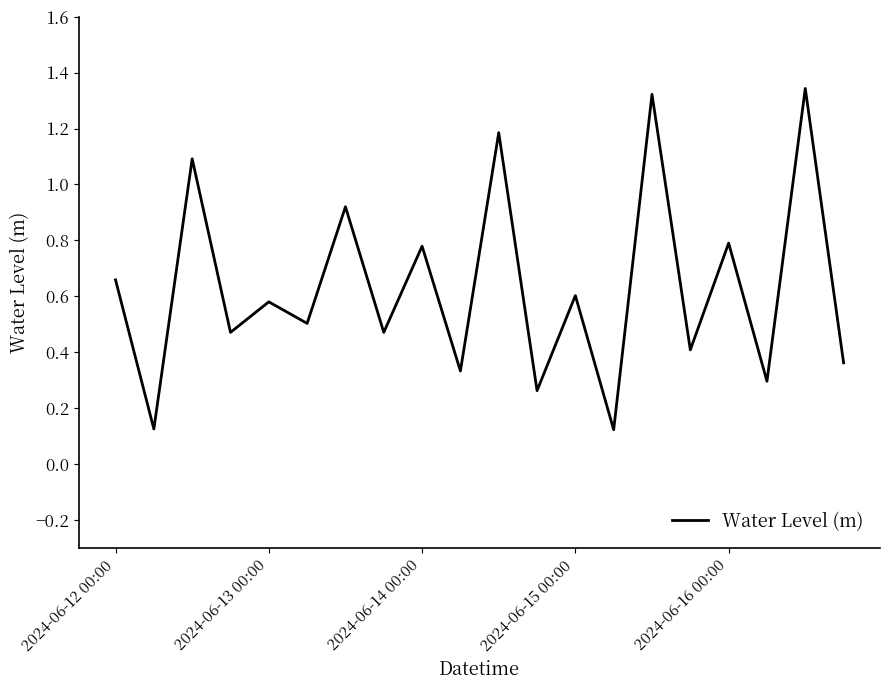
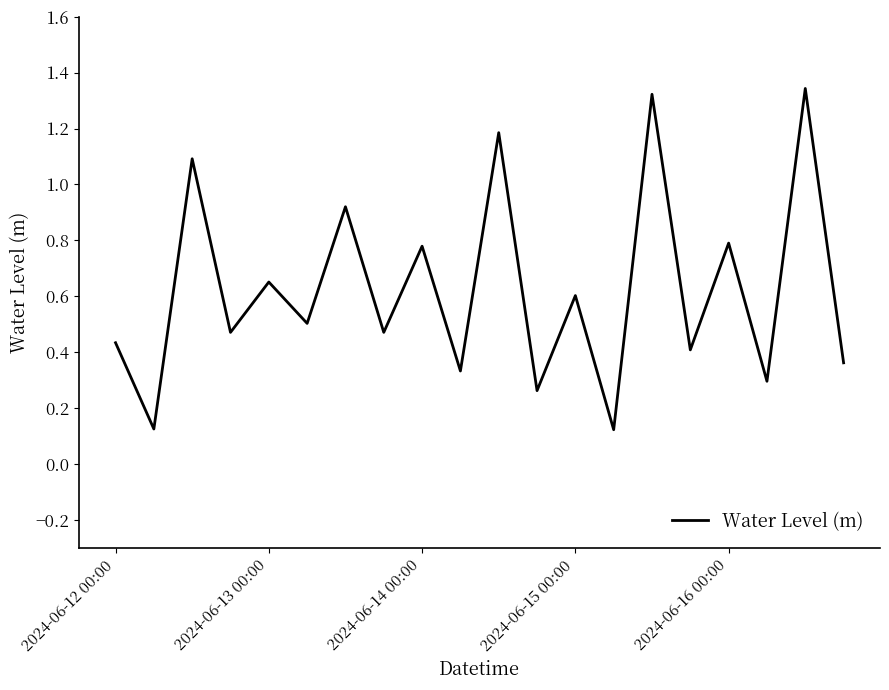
  {
-   "2024-06-12 00:00": 0.66,
-   "2024-06-13 00:00": 0.58,
+   "2024-06-12 00:00": 0.43,
+   "2024-06-13 00:00": 0.65,
    "2024-06-14 00:00": 0.78,
    "2024-06-15 00:00": 0.60,
    "2024-06-16 00:00": 0.79
  }
